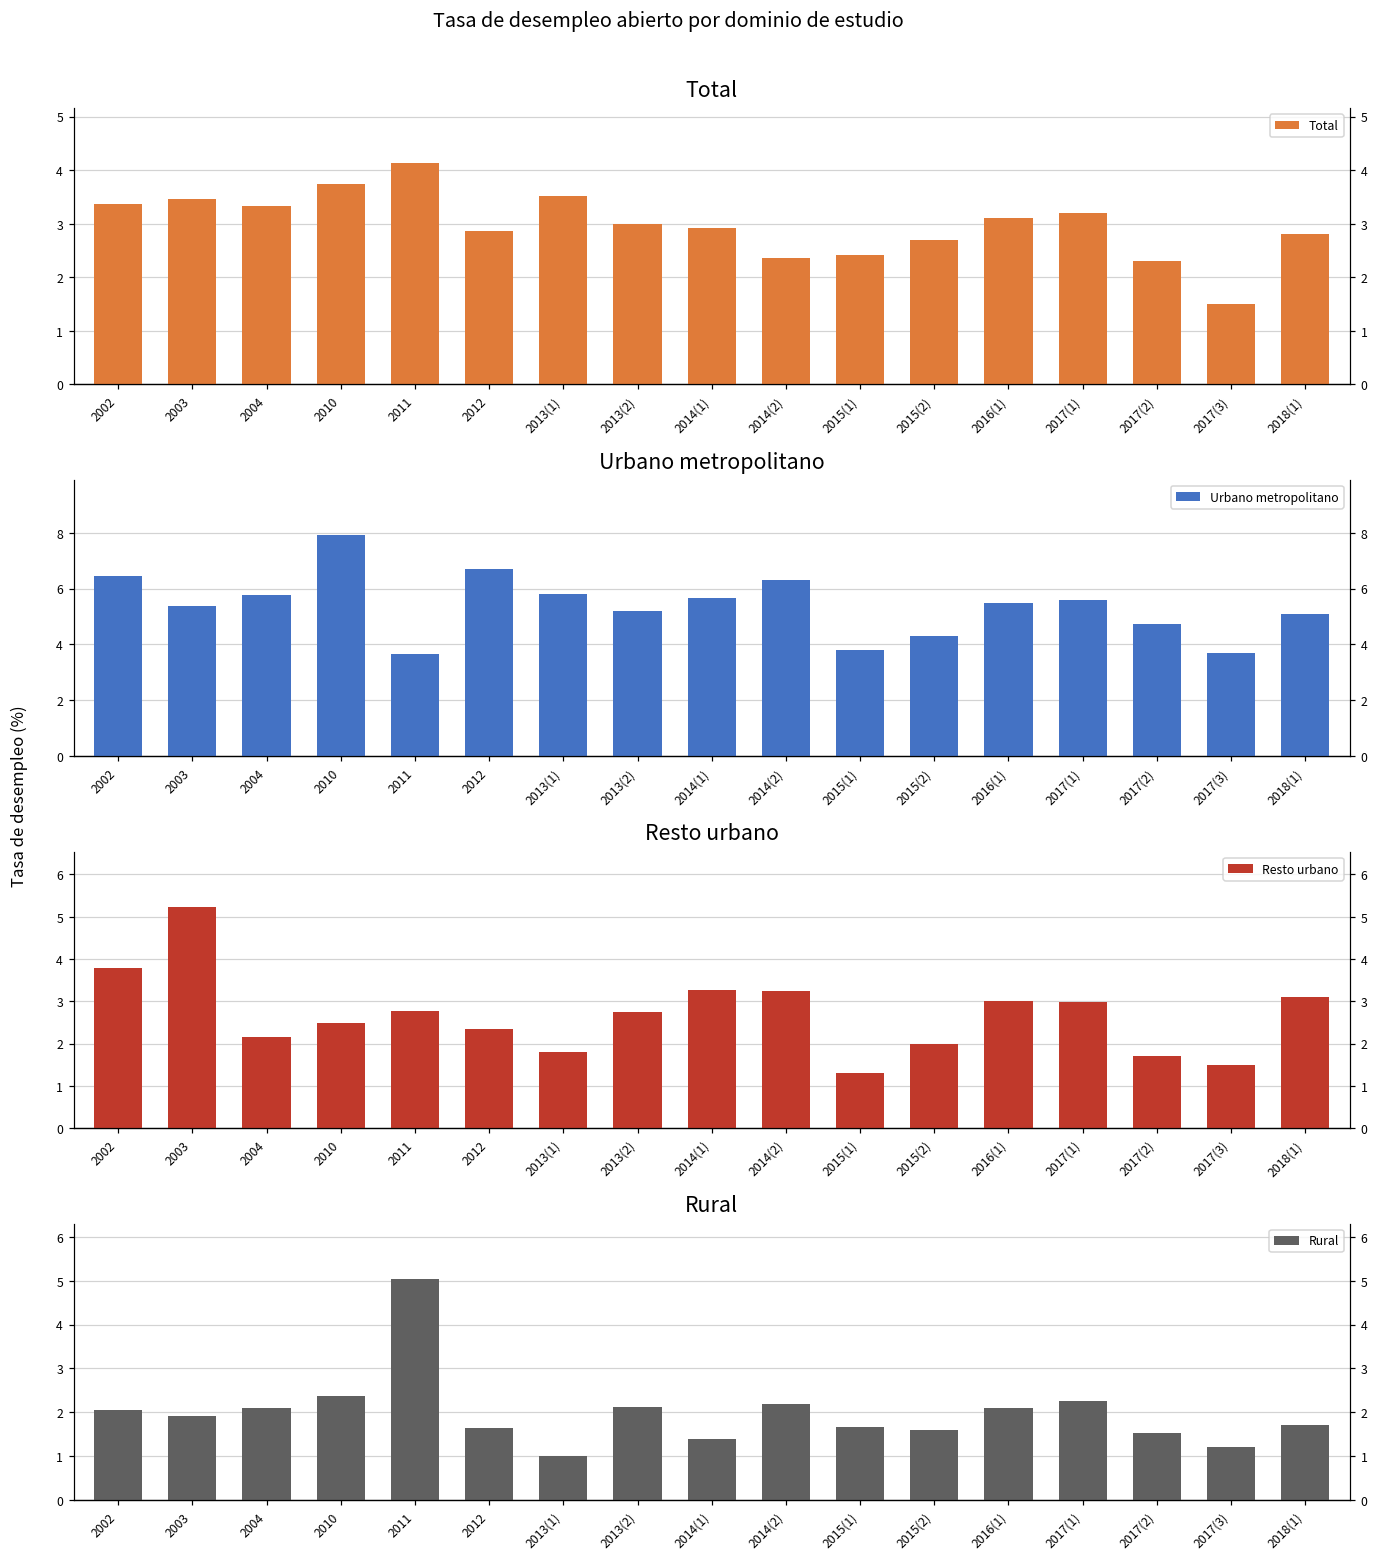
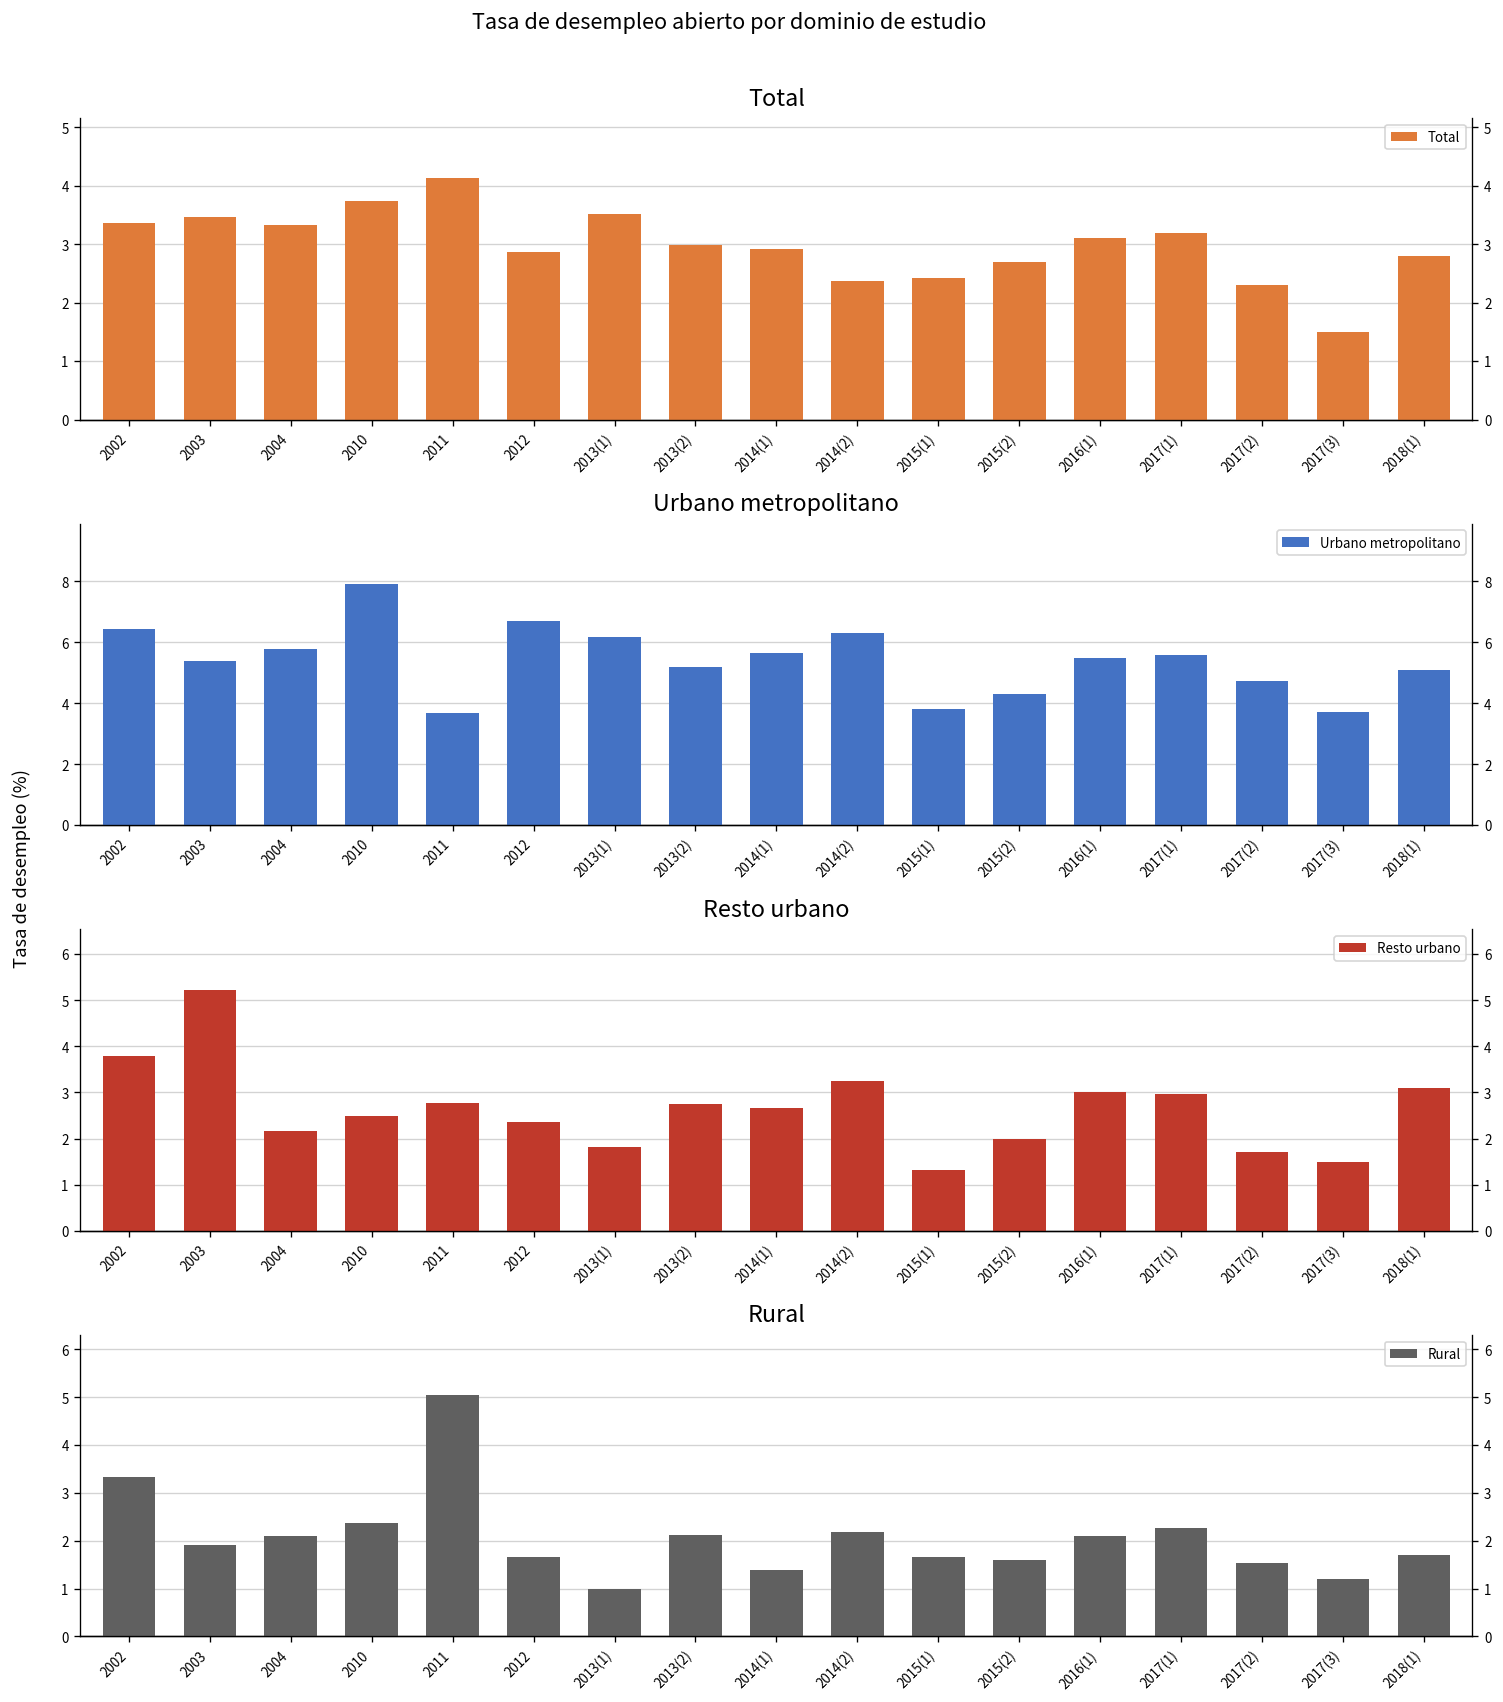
  {
    "Total": {
      "2002": 3.4,
      "2003": 3.5,
      "2004": 3.3,
      "2010": 3.7,
      "2011": 4.1,
      "2012": 2.9,
      "2013(1)": 3.5,
      "2013(2)": 3.0,
      "2014(1)": 2.9,
      "2014(2)": 2.4,
      "2015(1)": 2.4,
      "2015(2)": 2.7,
      "2016(1)": 3.1,
      "2017(1)": 3.2,
      "2017(2)": 2.3,
      "2017(3)": 1.5,
      "2018(1)": 2.8
    },
    "Urbano metropolitano": {
      "2002": 6.4,
      "2003": 5.4,
      "2004": 5.8,
      "2010": 7.9,
      "2011": 3.7,
      "2012": 6.7,
-     "2013(1)": 5.8,
+     "2013(1)": 6.2,
      "2013(2)": 5.2,
      "2014(1)": 5.7,
      "2014(2)": 6.3,
      "2015(1)": 3.8,
      "2015(2)": 4.3,
      "2016(1)": 5.5,
      "2017(1)": 5.6,
      "2017(2)": 4.7,
      "2017(3)": 3.7,
      "2018(1)": 5.1
    },
    "Resto urbano": {
      "2002": 3.8,
      "2003": 5.2,
      "2004": 2.2,
      "2010": 2.5,
      "2011": 2.8,
      "2012": 2.4,
      "2013(1)": 1.8,
      "2013(2)": 2.8,
-     "2014(1)": 3.3,
+     "2014(1)": 2.7,
      "2014(2)": 3.2,
      "2015(1)": 1.3,
      "2015(2)": 2.0,
      "2016(1)": 3.0,
      "2017(1)": 3.0,
      "2017(2)": 1.7,
      "2017(3)": 1.5,
      "2018(1)": 3.1
    },
    "Rural": {
-     "2002": 2.1,
+     "2002": 3.3,
      "2003": 1.9,
      "2004": 2.1,
      "2010": 2.4,
      "2011": 5.0,
      "2012": 1.7,
      "2013(1)": 1.0,
      "2013(2)": 2.1,
      "2014(1)": 1.4,
      "2014(2)": 2.2,
      "2015(1)": 1.7,
      "2015(2)": 1.6,
      "2016(1)": 2.1,
      "2017(1)": 2.3,
      "2017(2)": 1.5,
      "2017(3)": 1.2,
      "2018(1)": 1.7
    }
  }
